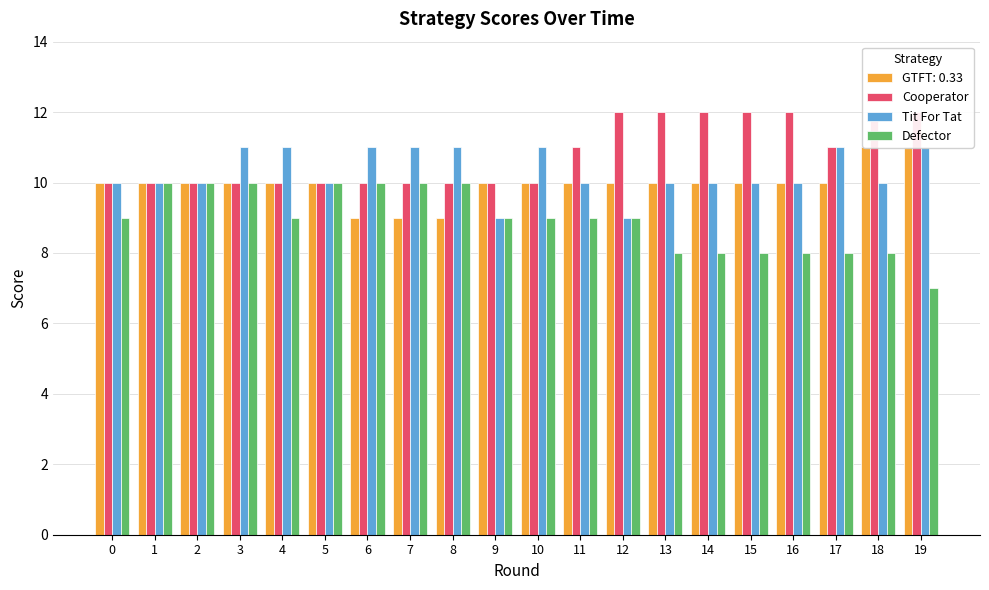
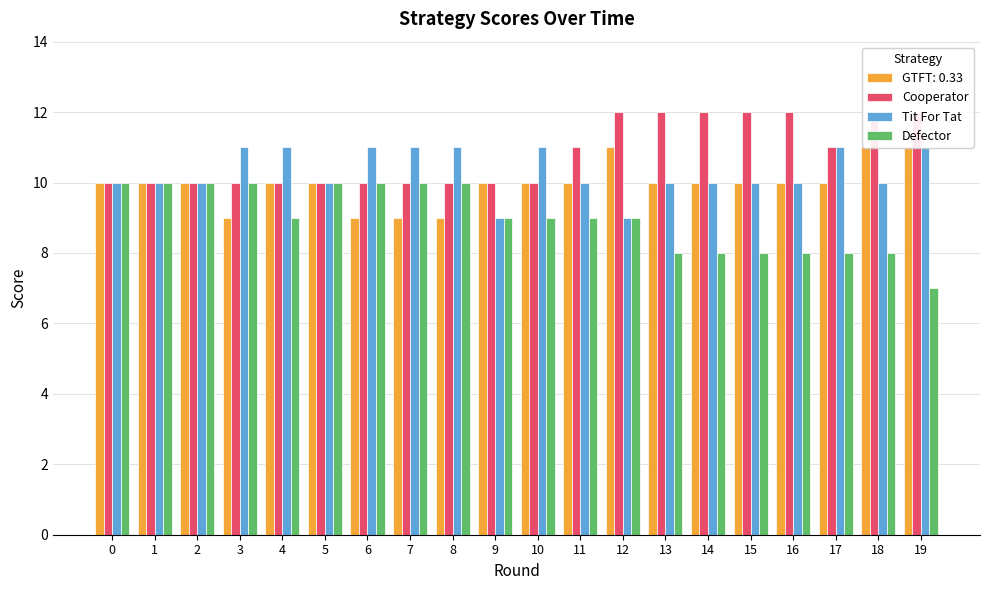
  {
    "GTFT: 0.33": {
      "0": 10,
      "1": 10,
      "2": 10,
-     "3": 10,
+     "3": 9,
      "4": 10,
      "5": 10,
      "6": 9,
      "7": 9,
      "8": 9,
      "9": 10,
      "10": 10,
      "11": 10,
-     "12": 10,
+     "12": 11,
      "13": 10,
      "14": 10,
      "15": 10,
      "16": 10,
      "17": 10
    },
    "Cooperator": {
      "0": 10,
      "1": 10,
      "2": 10,
      "3": 10,
      "4": 10,
      "5": 10,
      "6": 10,
      "7": 10,
      "8": 10,
      "9": 10,
      "10": 10,
      "11": 11,
      "12": 12,
      "13": 12,
      "14": 12,
      "15": 12,
      "16": 12,
      "17": 11
    },
    "Tit For Tat": {
      "0": 10,
      "1": 10,
      "2": 10,
      "3": 11,
      "4": 11,
      "5": 10,
      "6": 11,
      "7": 11,
      "8": 11,
      "9": 9,
      "10": 11,
      "11": 10,
      "12": 9,
      "13": 10,
      "14": 10,
      "15": 10,
      "16": 10,
      "17": 11,
      "18": 10
    },
    "Defector": {
-     "0": 9,
+     "0": 10,
      "1": 10,
      "2": 10,
      "3": 10,
      "4": 9,
      "5": 10,
      "6": 10,
      "7": 10,
      "8": 10,
      "9": 9,
      "10": 9,
      "11": 9,
      "12": 9,
      "13": 8,
      "14": 8,
      "15": 8,
      "16": 8,
      "17": 8,
      "18": 8,
      "19": 7
    }
  }
